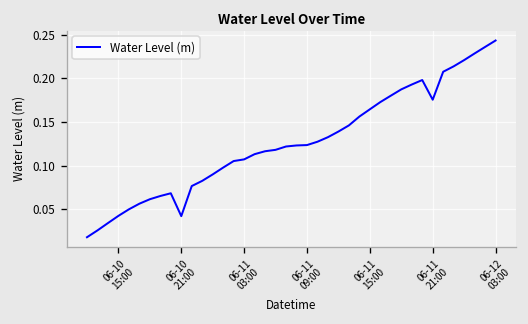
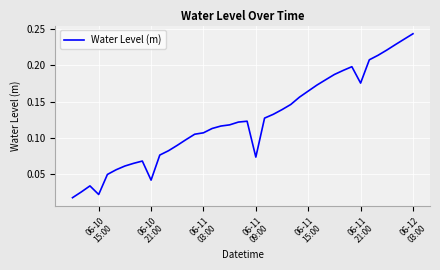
  {
-   "06-10 15:00": 0.04,
+   "06-10 15:00": 0.02,
    "06-10 21:00": 0.04,
    "06-11 03:00": 0.11,
-   "06-11 09:00": 0.12,
+   "06-11 09:00": 0.07,
    "06-11 15:00": 0.16,
    "06-11 21:00": 0.18,
    "06-12 03:00": 0.24
  }
